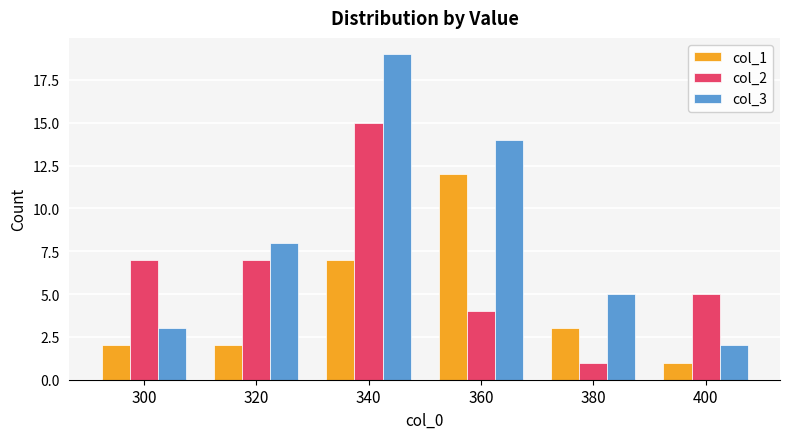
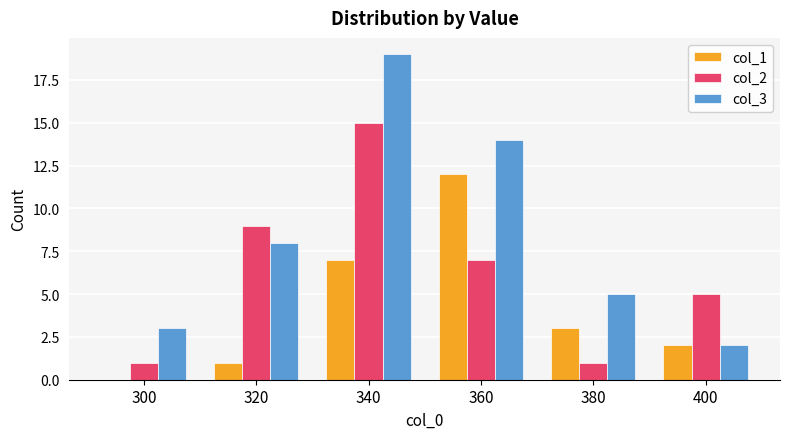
  {
    "col_1": {
-     "300": 2,
-     "320": 2,
+     "300": 0,
+     "320": 1,
      "340": 7,
      "360": 12,
      "380": 3,
-     "400": 1
+     "400": 2
    },
    "col_2": {
-     "300": 7,
-     "320": 7,
+     "300": 1,
+     "320": 9,
      "340": 15,
-     "360": 4,
+     "360": 7,
      "380": 1,
      "400": 5
    },
    "col_3": {
      "300": 3,
      "320": 8,
      "340": 19,
      "360": 14,
      "380": 5,
      "400": 2
    }
  }
